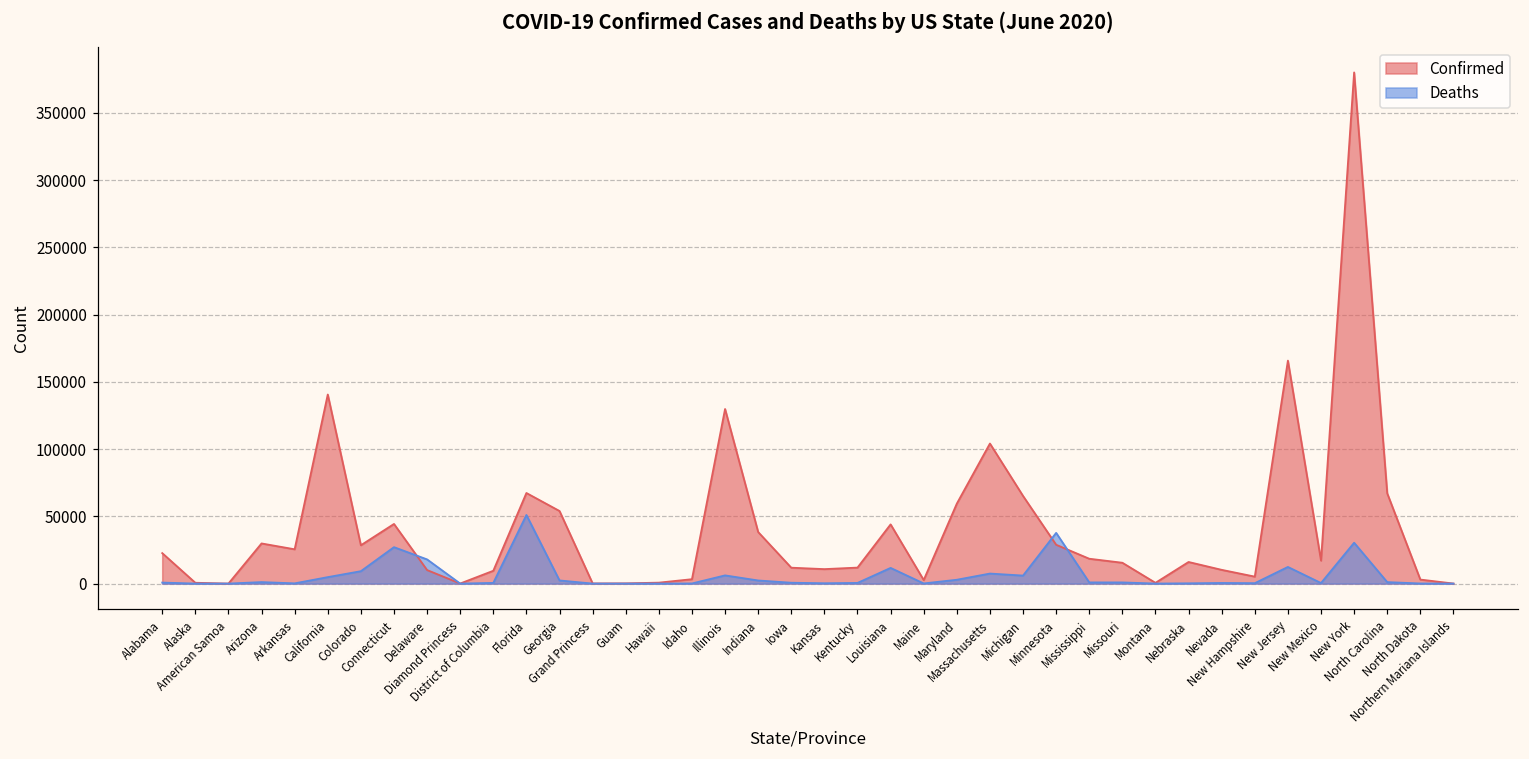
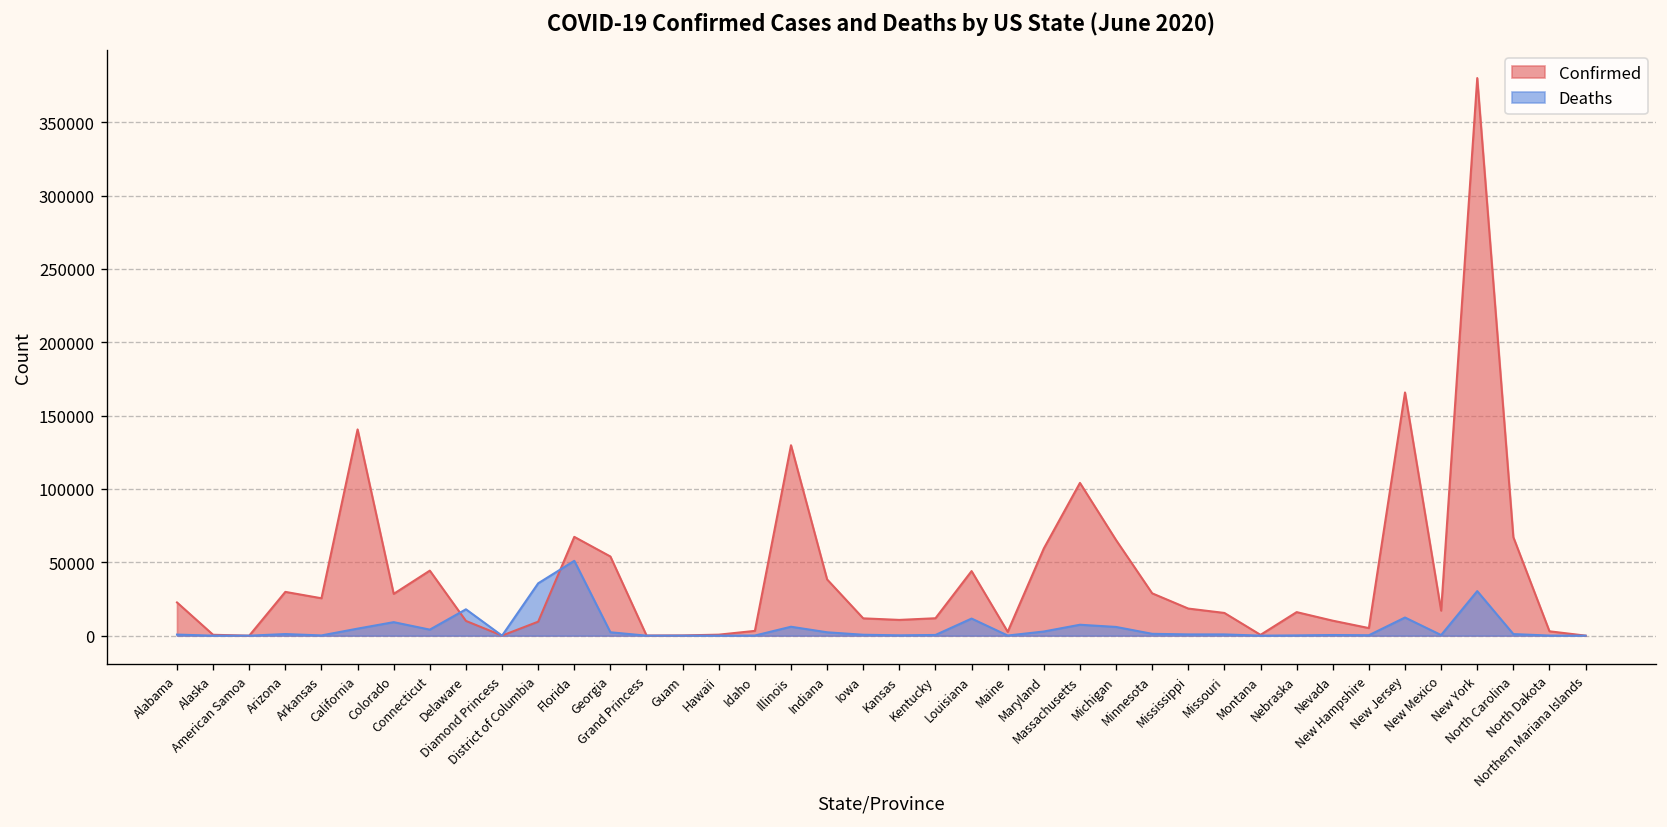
  {
    "Confirmed": {
      "Alabama": 23000,
      "Arizona": 30000,
      "Arkansas": 26000,
      "California": 141000,
      "Colorado": 28000,
      "Connecticut": 44000,
      "Delaware": 10000,
      "District of Columbia": 10000,
      "Florida": 67000,
      "Georgia": 54000,
      "Idaho": 3000,
      "Illinois": 130000,
      "Indiana": 38000,
      "Iowa": 12000,
      "Kansas": 11000,
      "Kentucky": 12000,
      "Louisiana": 44000,
      "Maine": 3000,
      "Maryland": 59000,
      "Massachusetts": 104000,
      "Michigan": 65000,
      "Minnesota": 29000,
      "Mississippi": 18000,
      "Missouri": 15000,
      "Nebraska": 16000,
      "Nevada": 10000,
      "New Hampshire": 5000,
      "New Jersey": 166000,
      "New Mexico": 17000,
      "New York": 380000,
      "North Carolina": 67000,
      "North Dakota": 3000
    },
    "Deaths": {
      "Alabama": 1000,
      "Arizona": 1000,
      "Arkansas": 0,
      "California": 5000,
      "Colorado": 9000,
-     "Connecticut": 27000,
+     "Connecticut": 4000,
      "Delaware": 18000,
-     "District of Columbia": 0,
+     "District of Columbia": 36000,
      "Florida": 51000,
      "Georgia": 2000,
      "Idaho": 0,
      "Illinois": 6000,
      "Indiana": 2000,
      "Iowa": 1000,
      "Kansas": 0,
      "Kentucky": 0,
      "Louisiana": 12000,
      "Maine": 0,
      "Maryland": 3000,
      "Massachusetts": 7000,
      "Michigan": 6000,
-     "Minnesota": 38000,
+     "Minnesota": 1000,
      "Mississippi": 1000,
      "Missouri": 1000,
      "Nebraska": 0,
      "Nevada": 0,
      "New Hampshire": 0,
      "New Jersey": 12000,
      "New Mexico": 0,
      "New York": 30000,
      "North Carolina": 1000,
      "North Dakota": 0
    }
  }
